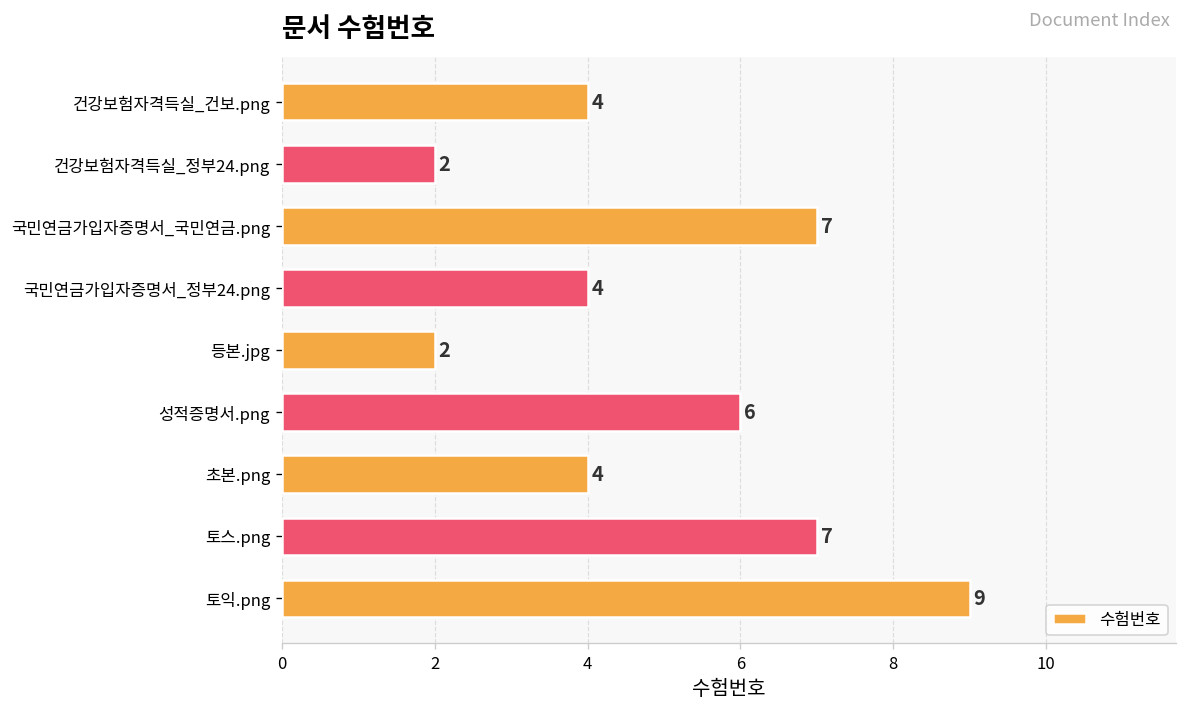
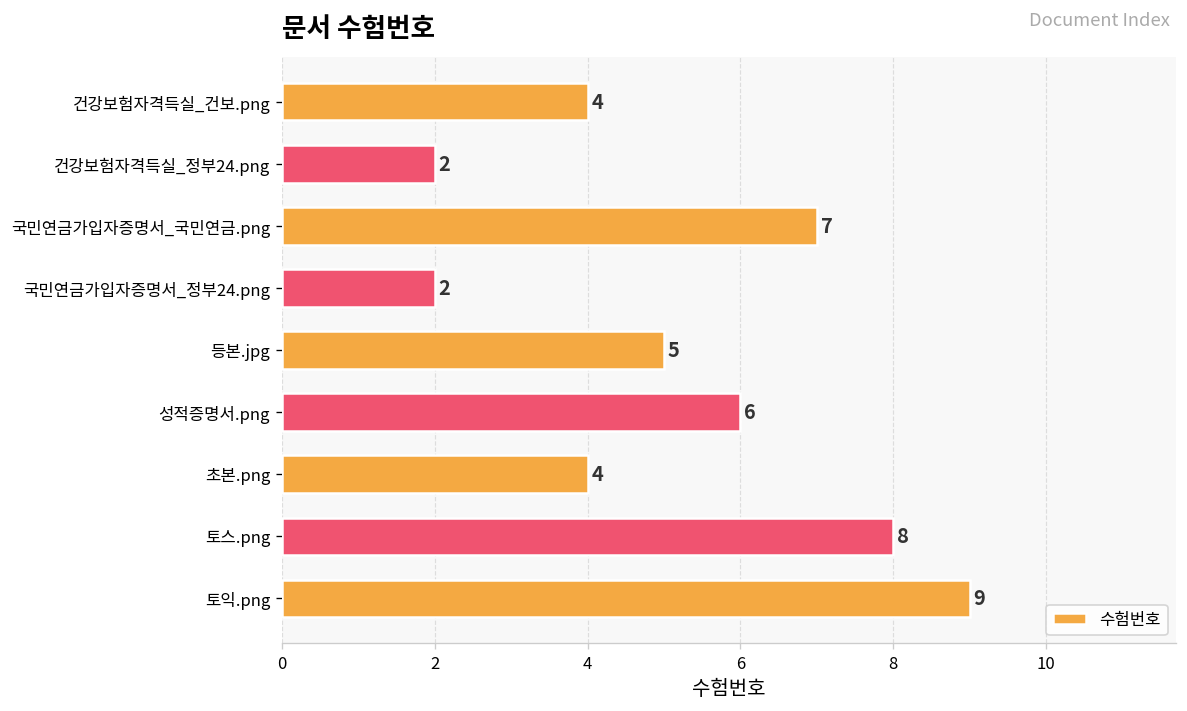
  {
    "건강보험자격득실_건보.png": 4,
    "건강보험자격득실_정부24.png": 2,
    "국민연금가입자증명서_국민연금.png": 7,
-   "국민연금가입자증명서_정부24.png": 4,
-   "등본.jpg": 2,
+   "국민연금가입자증명서_정부24.png": 2,
+   "등본.jpg": 5,
    "성적증명서.png": 6,
    "초본.png": 4,
-   "토스.png": 7,
+   "토스.png": 8,
    "토익.png": 9
  }
